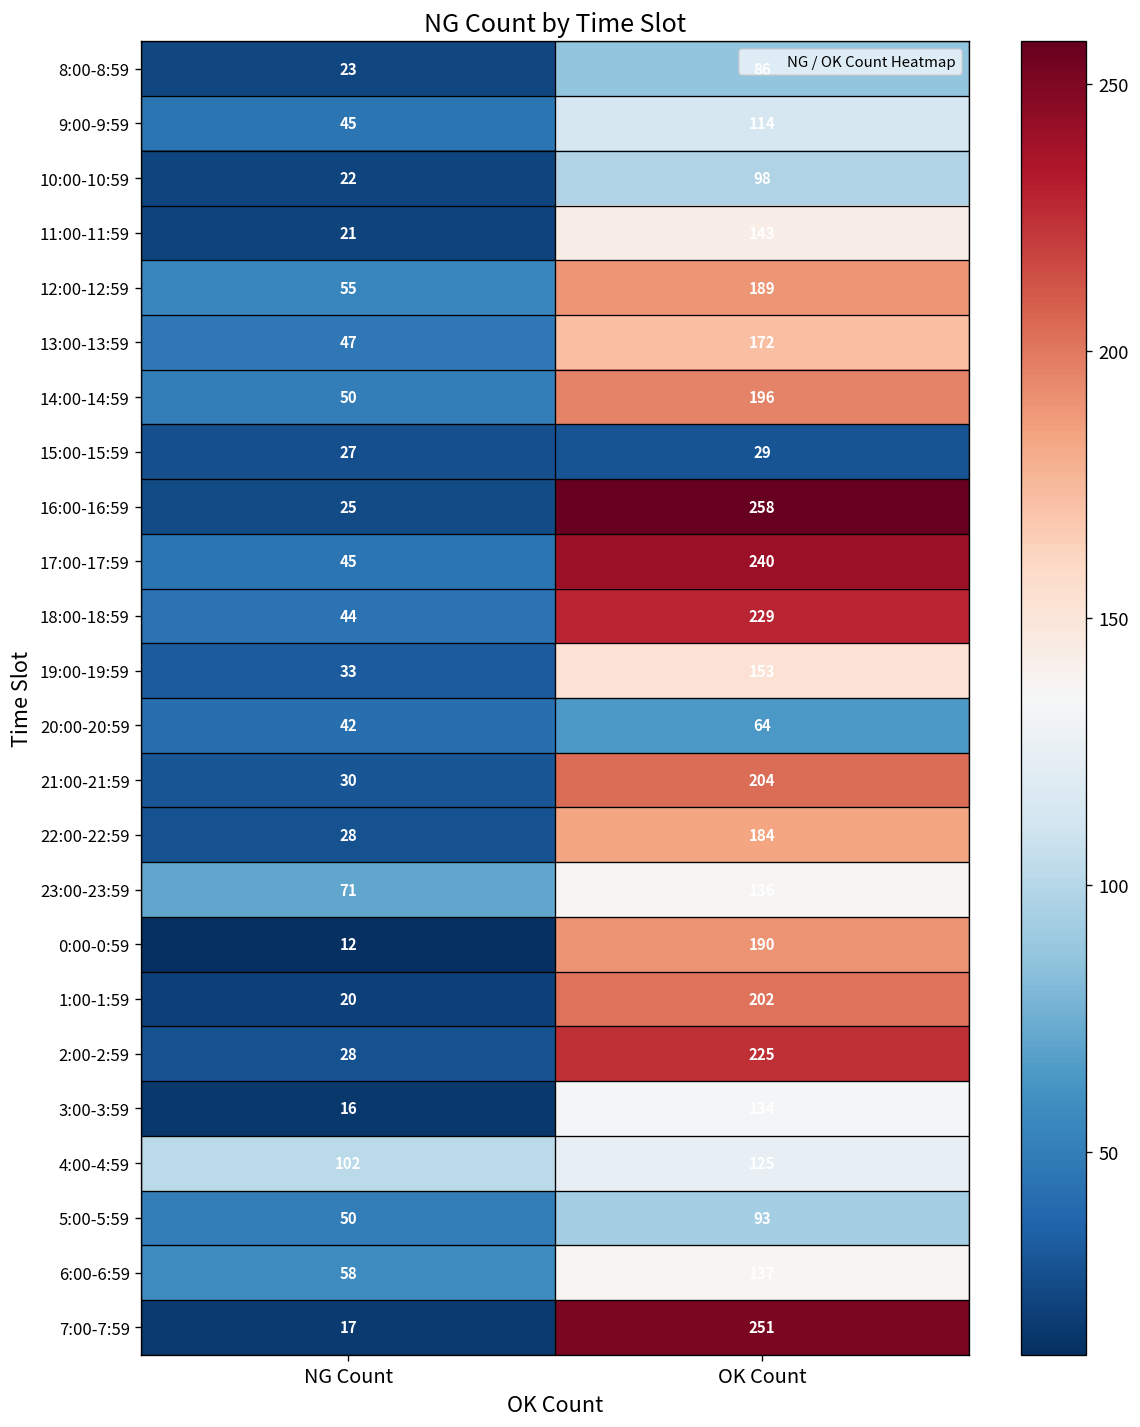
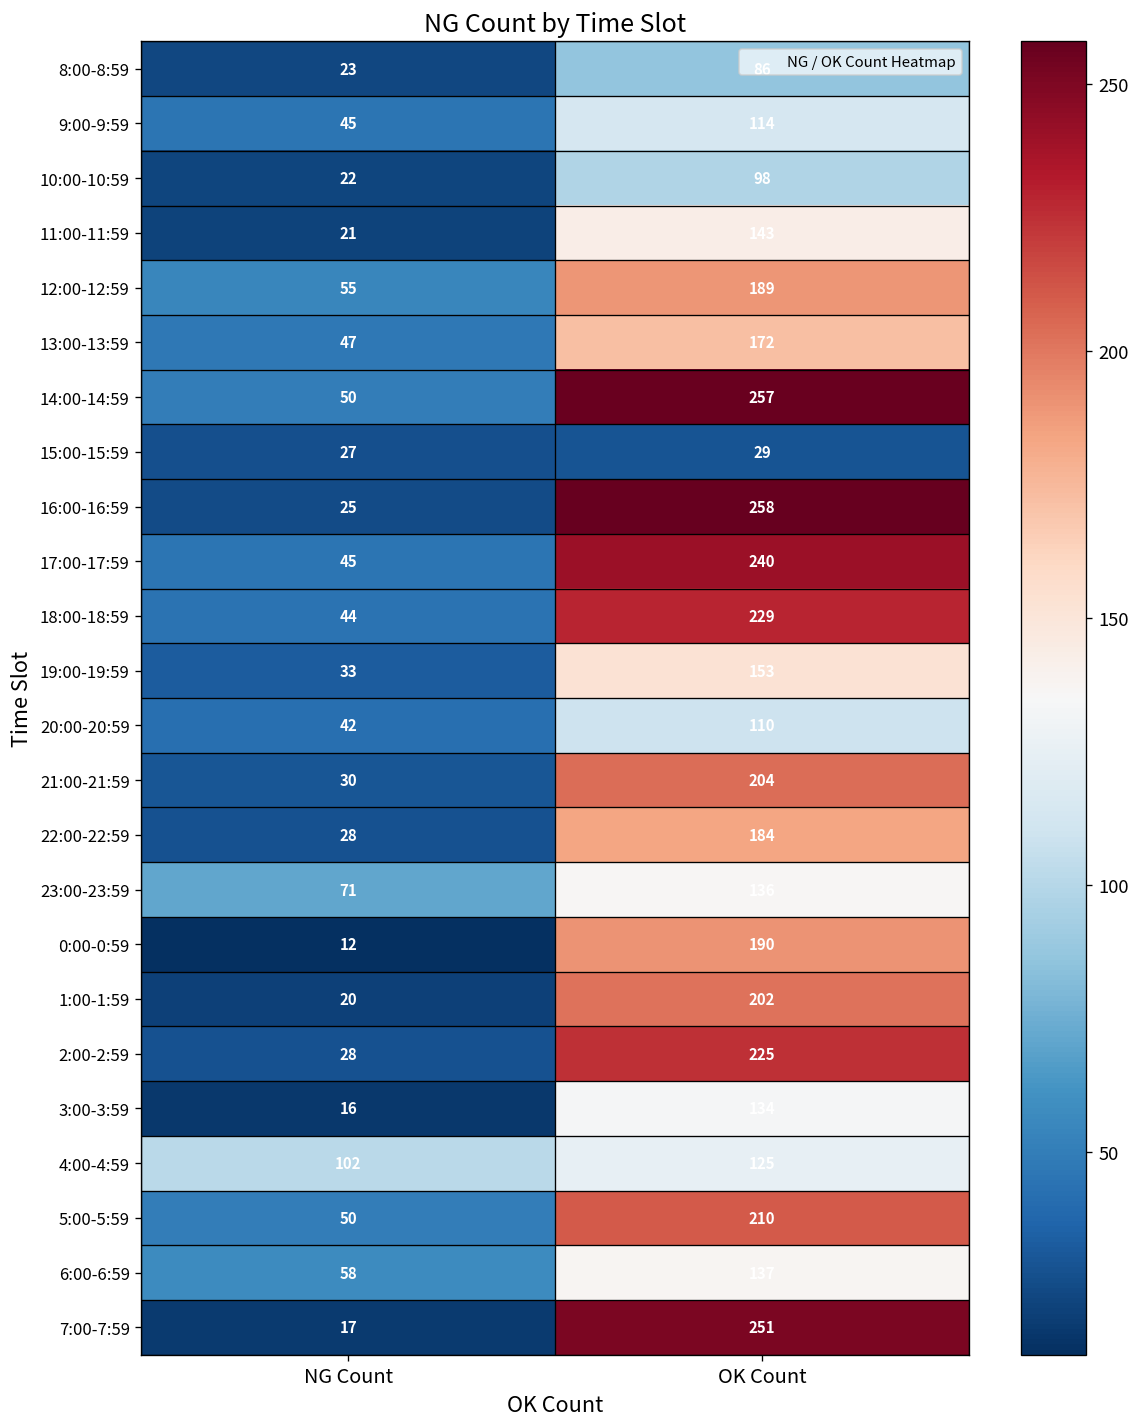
  {
    "8:00-8:59": {
      "NG Count": 23
    },
    "9:00-9:59": {
      "NG Count": 45
    },
    "10:00-10:59": {
      "NG Count": 22,
      "OK Count": 98
    },
    "11:00-11:59": {
      "NG Count": 21
    },
    "12:00-12:59": {
      "NG Count": 55,
      "OK Count": 189
    },
    "13:00-13:59": {
      "NG Count": 47,
      "OK Count": 172
    },
    "14:00-14:59": {
      "NG Count": 50,
-     "OK Count": 196
+     "OK Count": 257
    },
    "15:00-15:59": {
      "NG Count": 27,
      "OK Count": 29
    },
    "16:00-16:59": {
      "NG Count": 25,
      "OK Count": 258
    },
    "17:00-17:59": {
      "NG Count": 45,
      "OK Count": 240
    },
    "18:00-18:59": {
      "NG Count": 44,
      "OK Count": 229
    },
    "19:00-19:59": {
      "NG Count": 33
    },
    "20:00-20:59": {
      "NG Count": 42,
-     "OK Count": 64
+     "OK Count": 110
    },
    "21:00-21:59": {
      "NG Count": 30,
      "OK Count": 204
    },
    "22:00-22:59": {
      "NG Count": 28,
      "OK Count": 184
    },
    "23:00-23:59": {
      "NG Count": 71
    },
    "0:00-0:59": {
      "NG Count": 12,
      "OK Count": 190
    },
    "1:00-1:59": {
      "NG Count": 20,
      "OK Count": 202
    },
    "2:00-2:59": {
      "NG Count": 28,
      "OK Count": 225
    },
    "3:00-3:59": {
      "NG Count": 16
    },
    "4:00-4:59": {
      "NG Count": 102
    },
    "5:00-5:59": {
      "NG Count": 50,
-     "OK Count": 93
+     "OK Count": 210
    },
    "6:00-6:59": {
      "NG Count": 58
    },
    "7:00-7:59": {
      "NG Count": 17,
      "OK Count": 251
    }
  }
